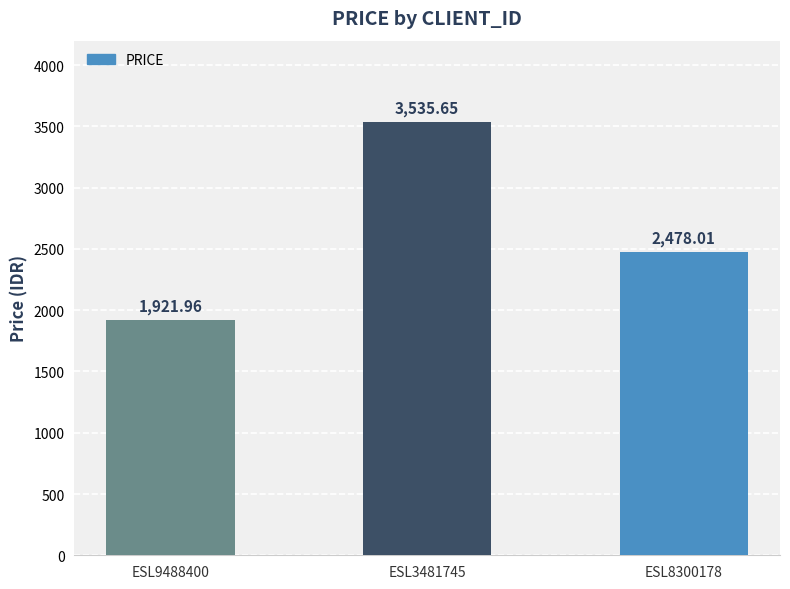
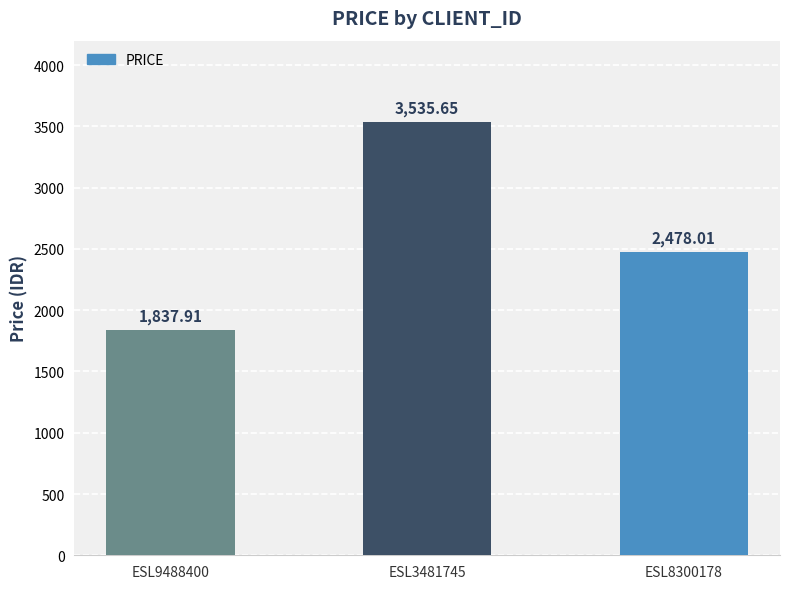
  {
-   "ESL9488400": "1,921.96",
+   "ESL9488400": "1,837.91",
    "ESL3481745": "3,535.65",
    "ESL8300178": "2,478.01"
  }
